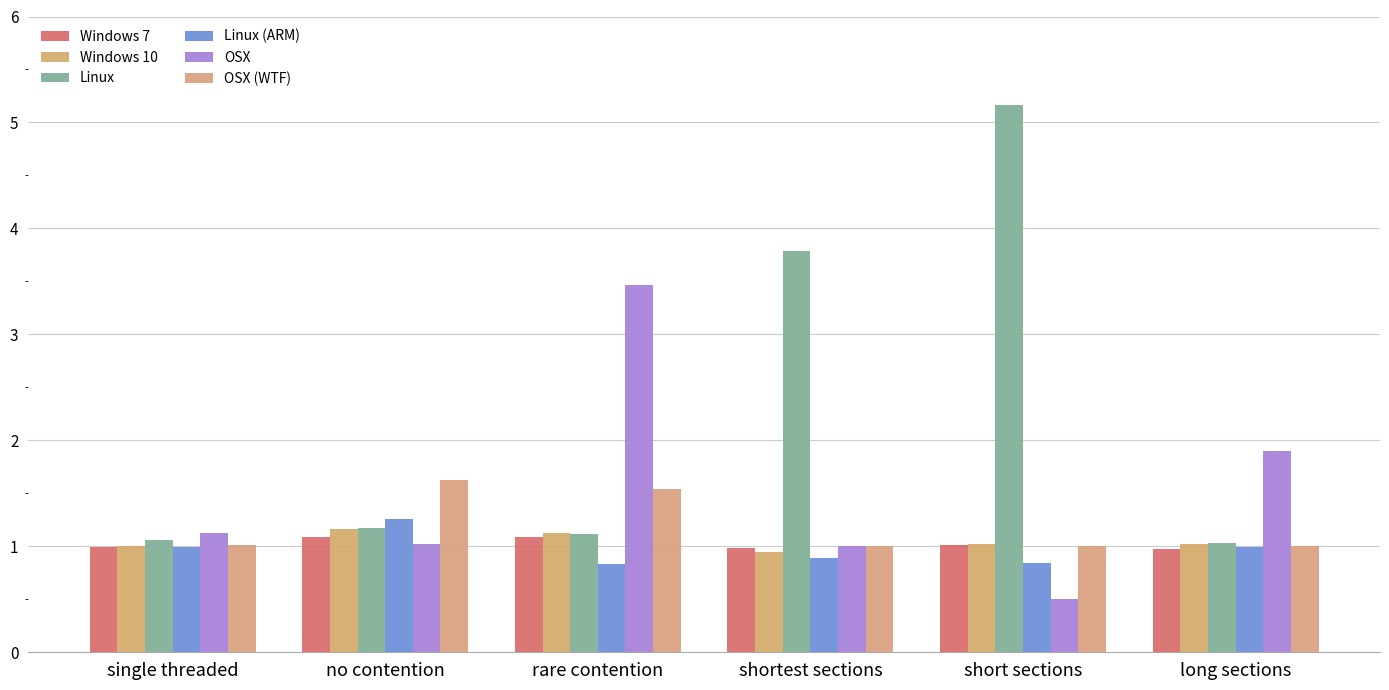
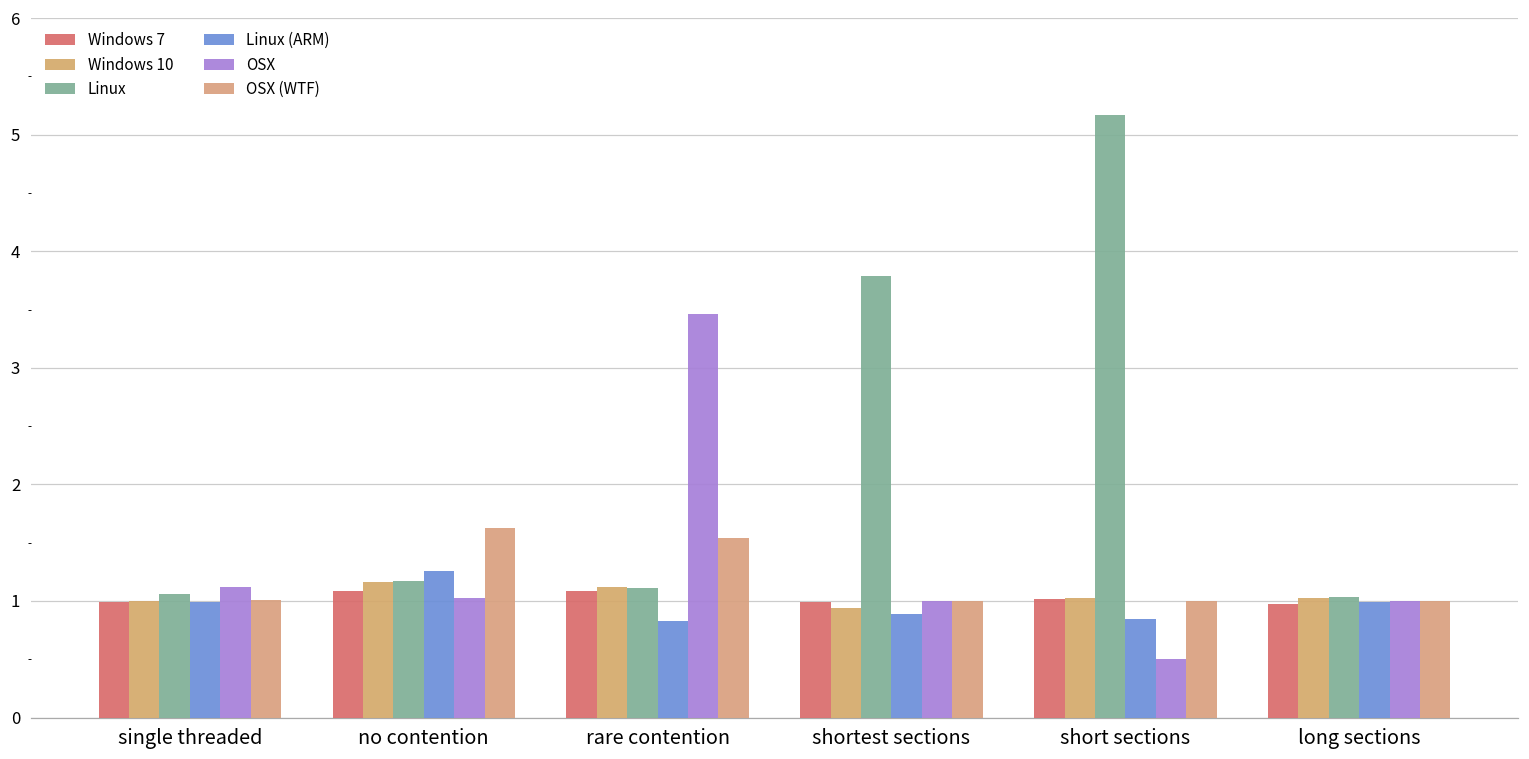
  {
    "Linux": {
      "single threaded": 1.06,
      "no contention": 1.17,
      "rare contention": 1.1,
      "shortest sections": 3.8,
      "short sections": 5.17,
      "long sections": 1.03
    },
    "Linux (ARM)": {
      "single threaded": 1.0,
      "no contention": 1.26,
      "rare contention": 0.83,
      "shortest sections": 0.9,
      "short sections": 0.84,
      "long sections": 1.0
    },
    "OSX": {
      "single threaded": 1.1,
      "no contention": 1.0,
      "rare contention": 3.47,
      "shortest sections": 1.0,
      "short sections": 0.5,
-     "long sections": 1.9
+     "long sections": 1.0
    }
  }
